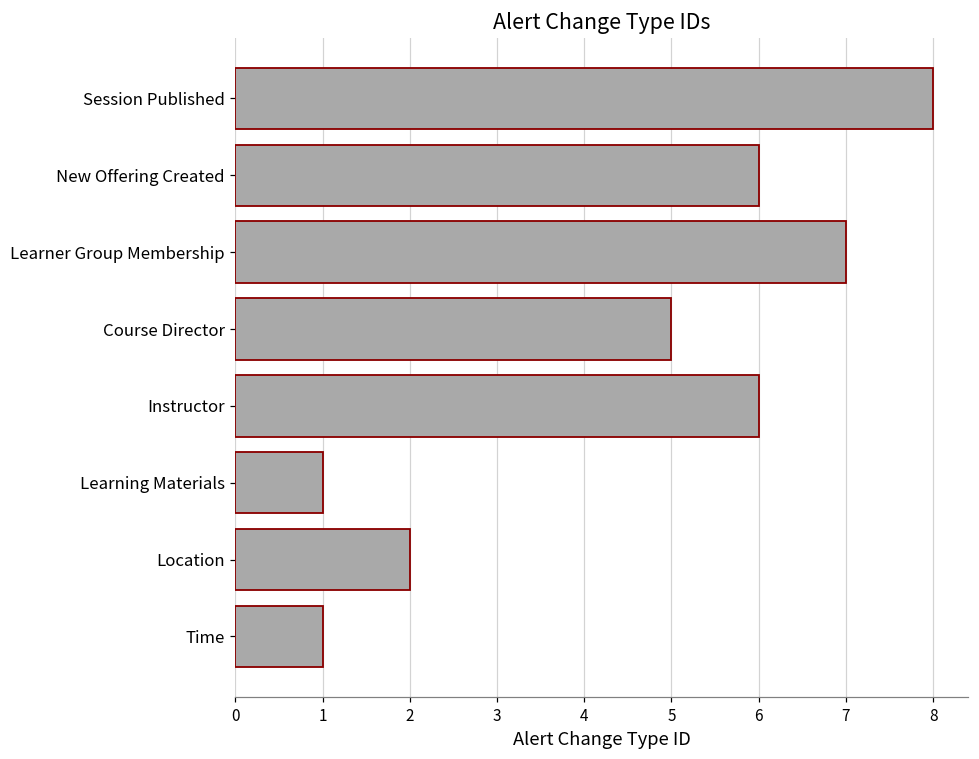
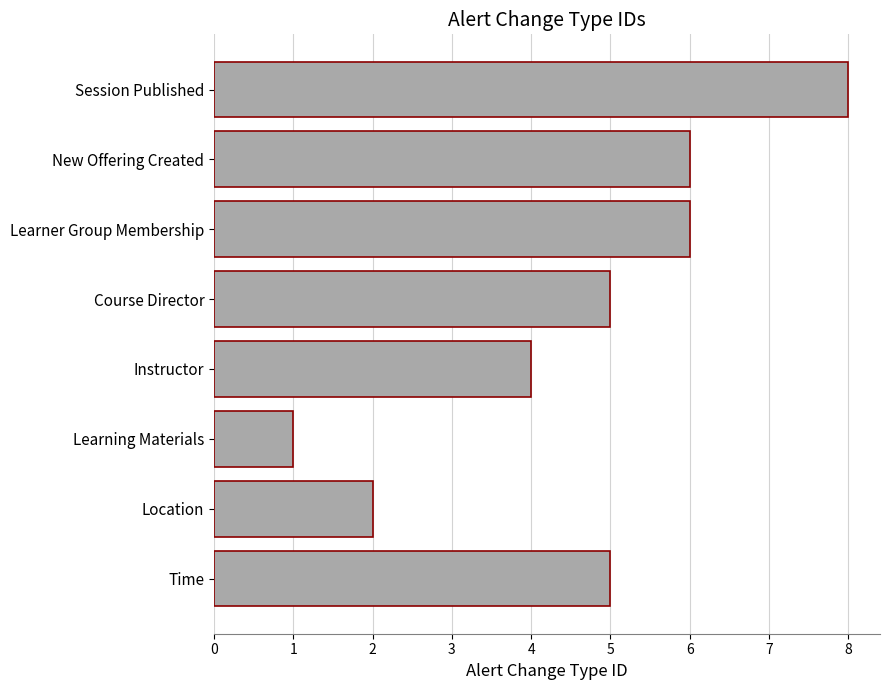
  {
    "Session Published": 8,
    "New Offering Created": 6,
-   "Learner Group Membership": 7,
+   "Learner Group Membership": 6,
    "Course Director": 5,
-   "Instructor": 6,
+   "Instructor": 4,
    "Learning Materials": 1,
    "Location": 2,
-   "Time": 1
+   "Time": 5
  }
